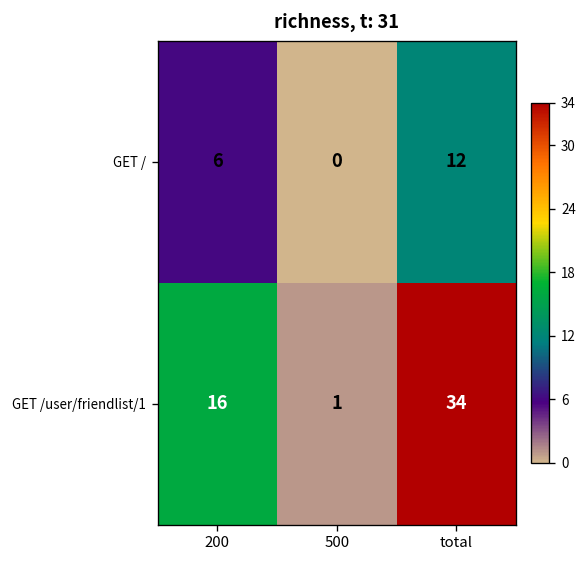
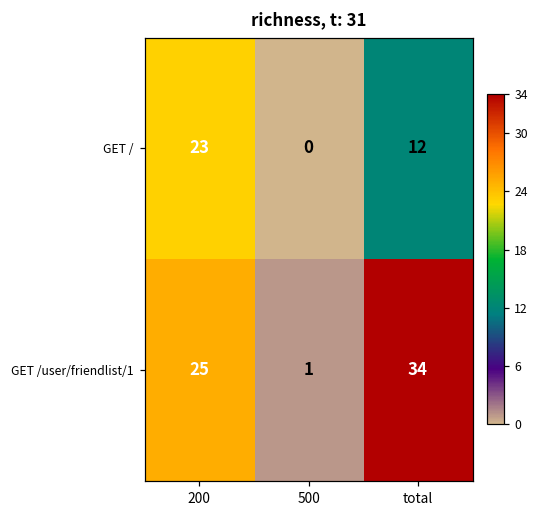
  {
    "GET /": {
-     "200": 6,
+     "200": 23,
      "500": 0,
      "total": 12
    },
    "GET /user/friendlist/1": {
-     "200": 16,
+     "200": 25,
      "500": 1,
      "total": 34
    }
  }
